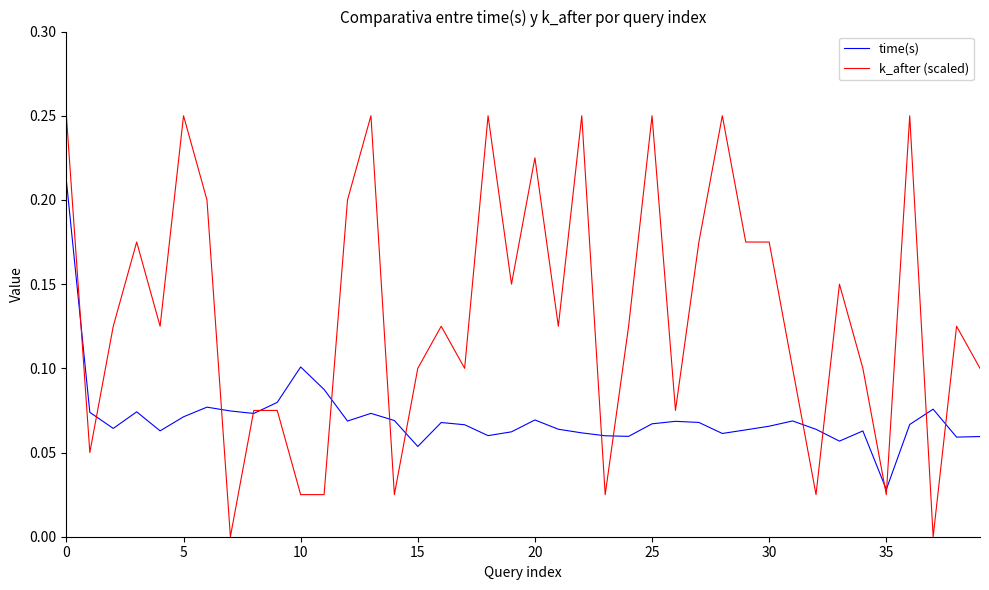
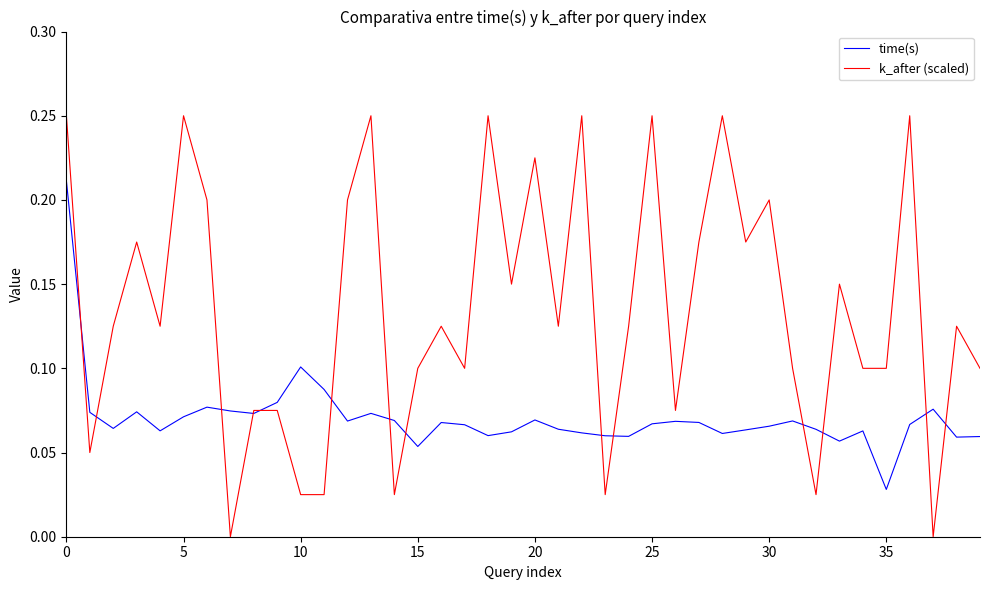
  {
    "time(s)": {
      "0": 0.211,
      "5": 0.071,
      "10": 0.101,
      "15": 0.054,
      "20": 0.069,
      "25": 0.067,
      "30": 0.066,
      "35": 0.028
    },
    "k_after (scaled)": {
      "0": 0.250,
      "5": 0.250,
      "10": 0.025,
      "15": 0.100,
      "20": 0.225,
      "25": 0.250,
-     "30": 0.175,
-     "35": 0.025
+     "30": 0.200,
+     "35": 0.100
    }
  }
